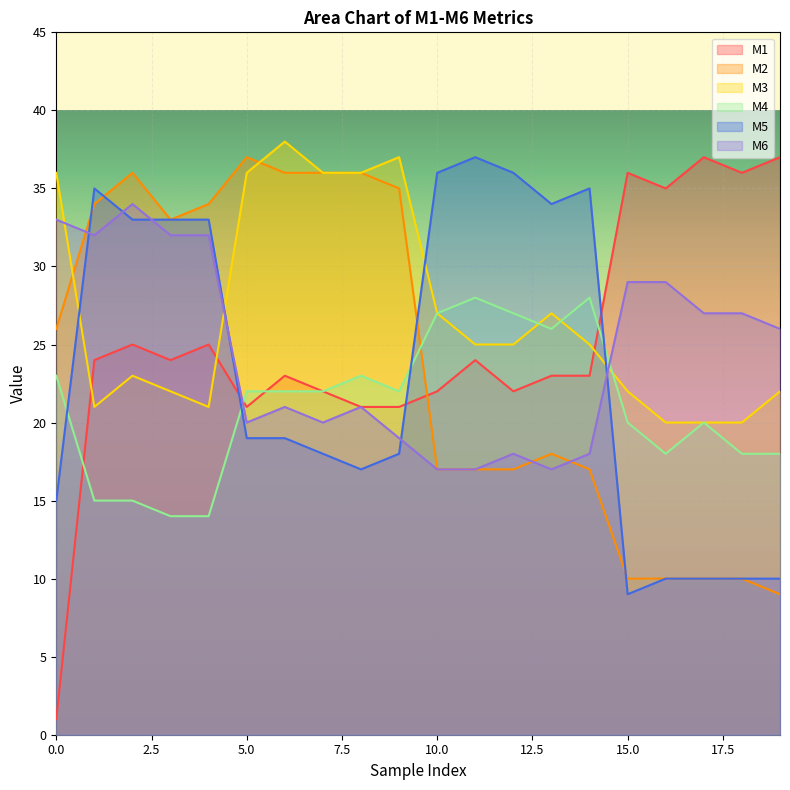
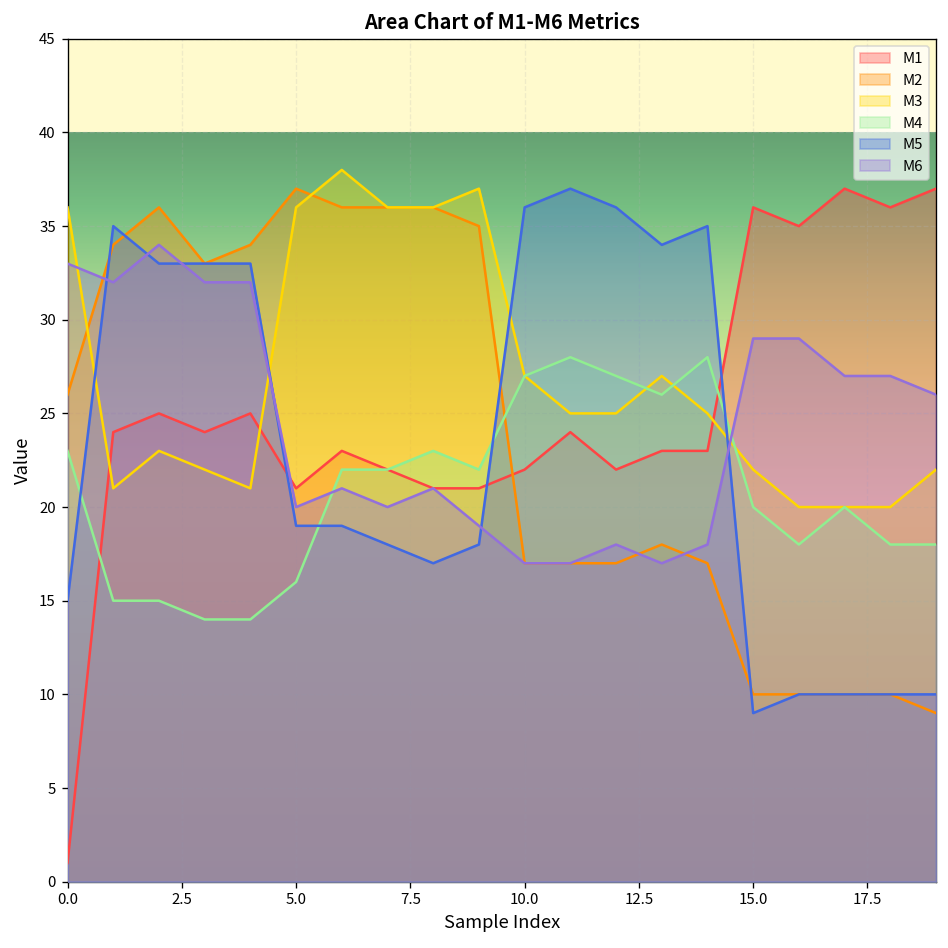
  {
    "M4": {
      "0.0": 23,
-     "5.0": 22,
+     "5.0": 16,
      "15.0": 20
    }
  }
